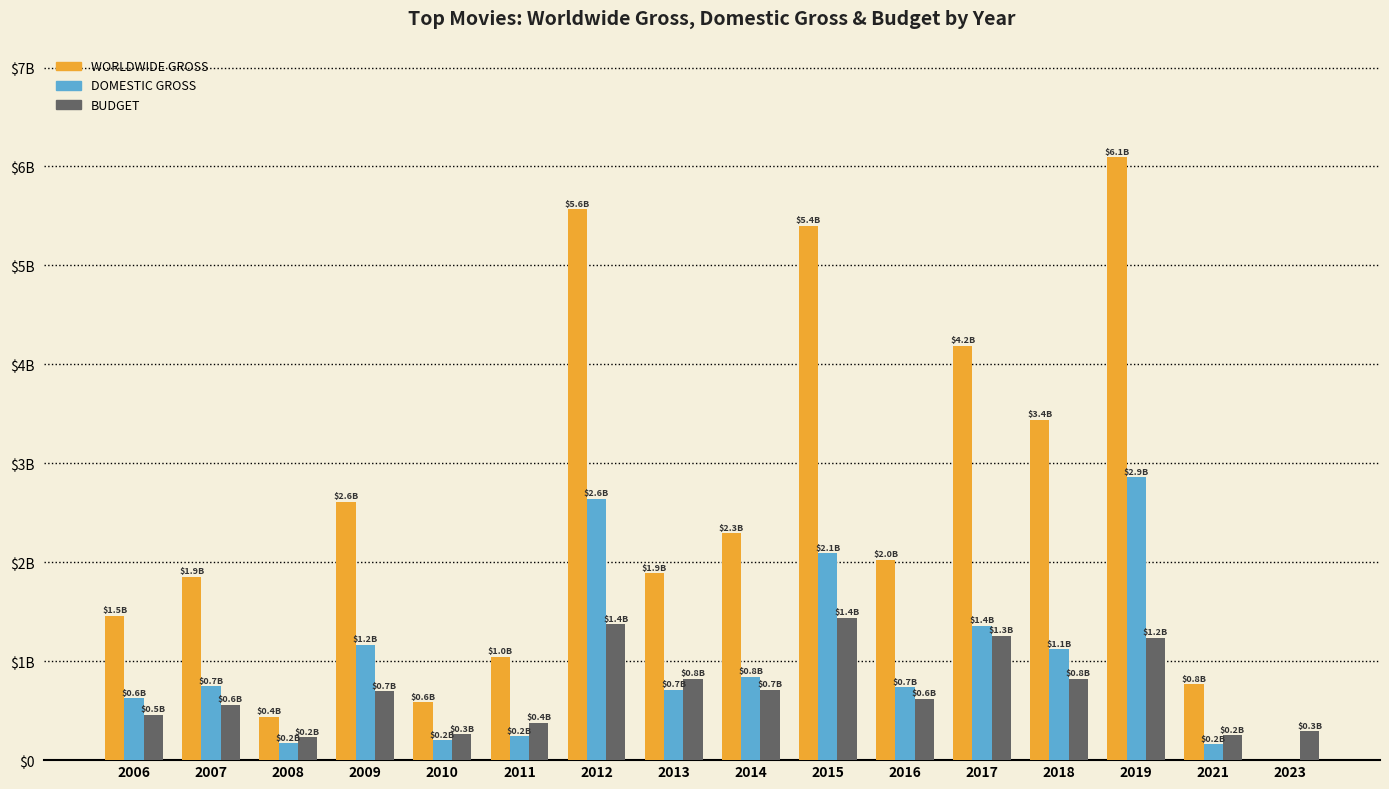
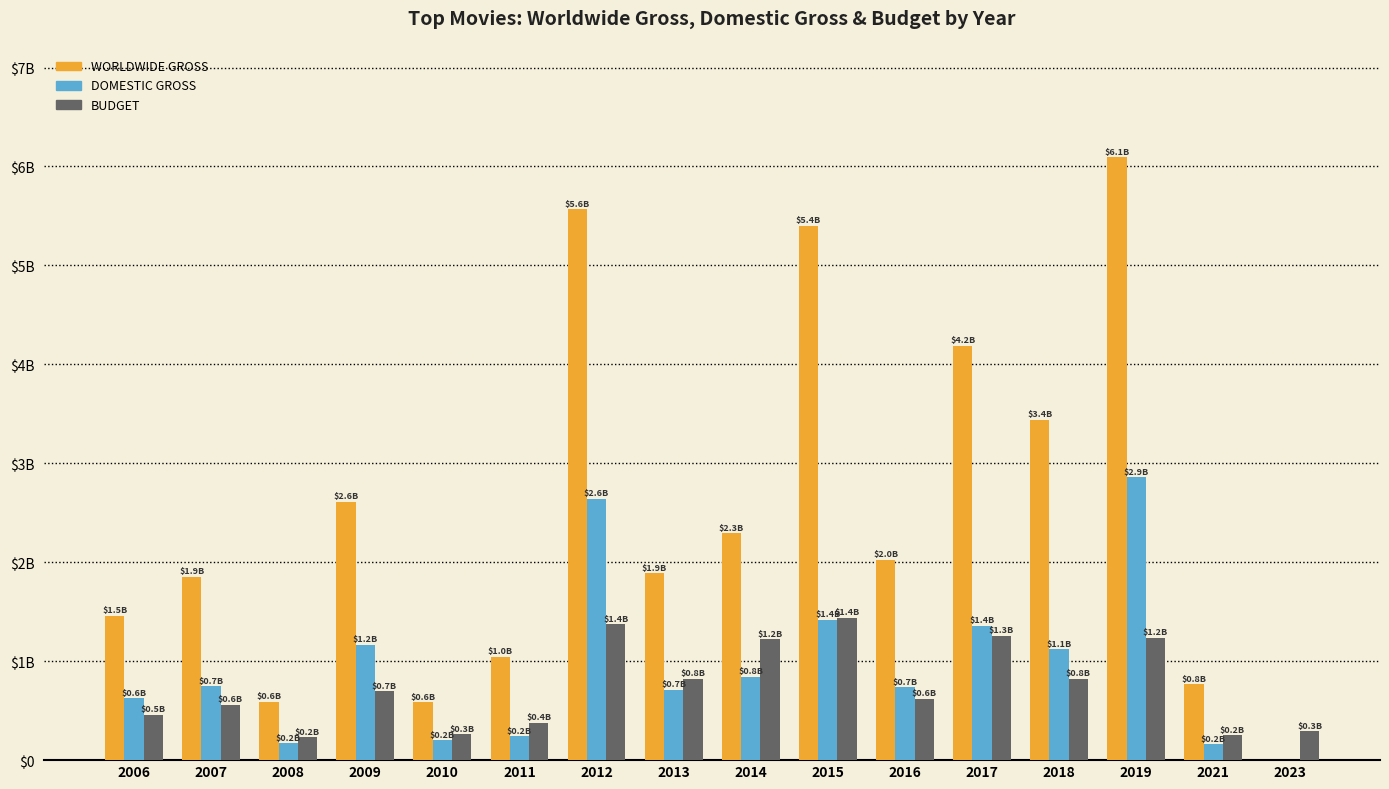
  {
    "WORLDWIDE GROSS": {
      "2006": "$1.5B",
      "2007": "$1.9B",
-     "2008": "$0.4B",
+     "2008": "$0.6B",
      "2009": "$2.6B",
      "2010": "$0.6B",
      "2011": "$1.0B",
      "2012": "$5.6B",
      "2013": "$1.9B",
      "2014": "$2.3B",
      "2015": "$5.4B",
      "2016": "$2.0B",
      "2017": "$4.2B",
      "2018": "$3.4B",
      "2019": "$6.1B",
      "2021": "$0.8B"
    },
    "DOMESTIC GROSS": {
      "2006": "$0.6B",
      "2007": "$0.7B",
      "2008": "$0.2B",
      "2009": "$1.2B",
      "2010": "$0.2B",
      "2011": "$0.2B",
      "2012": "$2.6B",
      "2013": "$0.7B",
      "2014": "$0.8B",
-     "2015": "$2.1B",
+     "2015": "$1.4B",
      "2016": "$0.7B",
      "2017": "$1.4B",
      "2018": "$1.1B",
      "2019": "$2.9B",
      "2021": "$0.2B"
    },
    "BUDGET": {
      "2006": "$0.5B",
      "2007": "$0.6B",
      "2008": "$0.2B",
      "2009": "$0.7B",
      "2010": "$0.3B",
      "2011": "$0.4B",
      "2012": "$1.4B",
      "2013": "$0.8B",
-     "2014": "$0.7B",
+     "2014": "$1.2B",
      "2015": "$1.4B",
      "2016": "$0.6B",
      "2017": "$1.3B",
      "2018": "$0.8B",
      "2019": "$1.2B",
      "2021": "$0.2B",
      "2023": "$0.3B"
    }
  }
